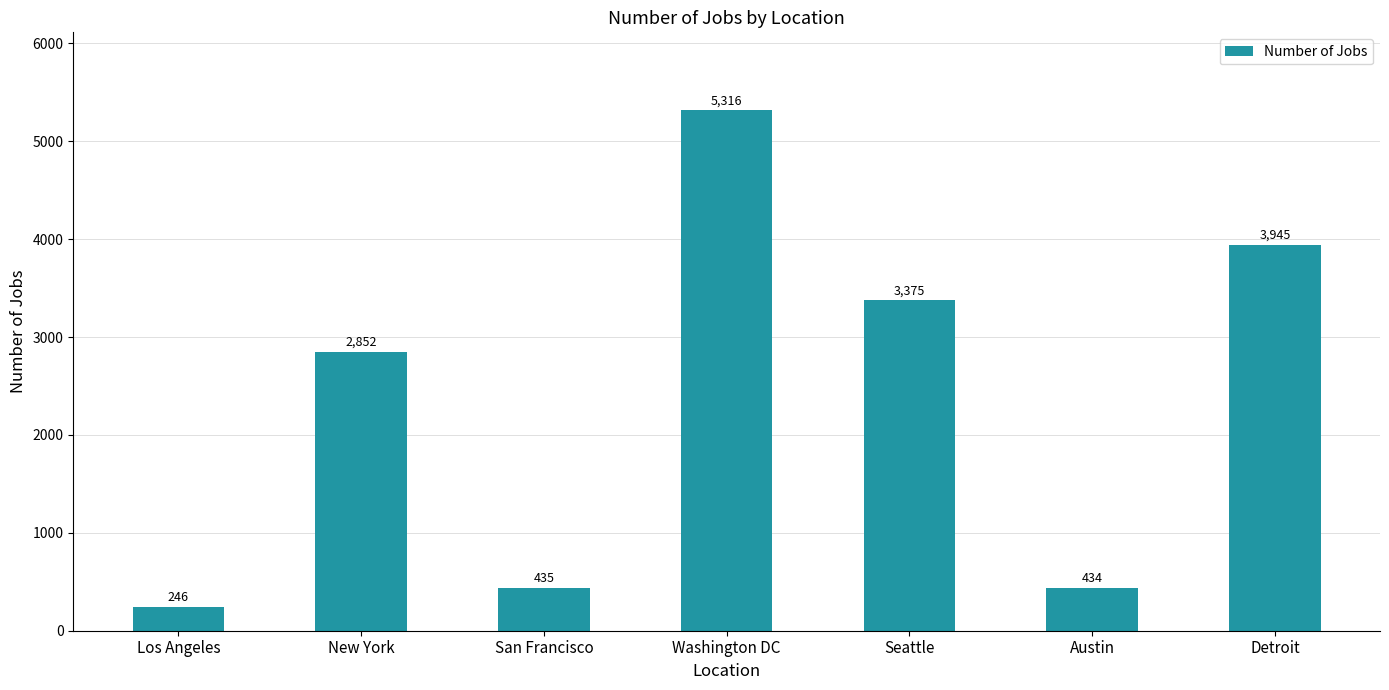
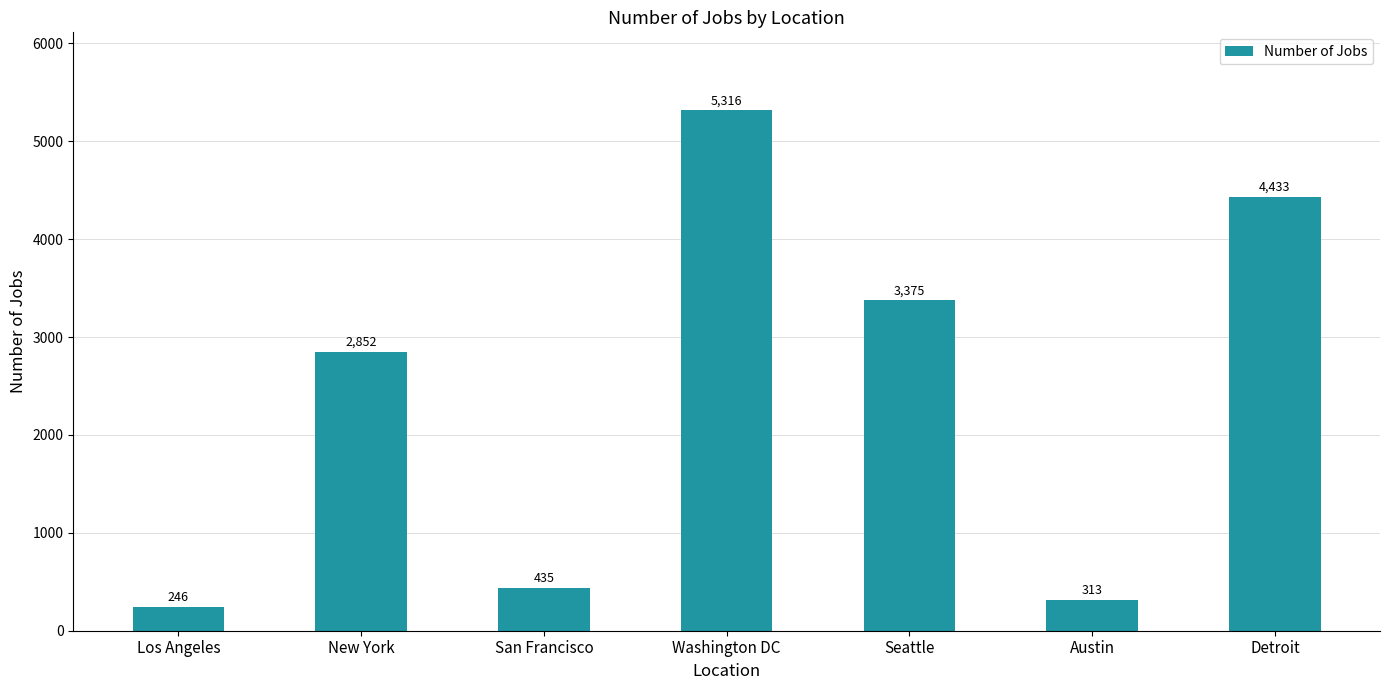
  {
    "Los Angeles": "246",
    "New York": "2,852",
    "San Francisco": "435",
    "Washington DC": "5,316",
    "Seattle": "3,375",
-   "Austin": "434",
-   "Detroit": "3,945"
+   "Austin": "313",
+   "Detroit": "4,433"
  }
